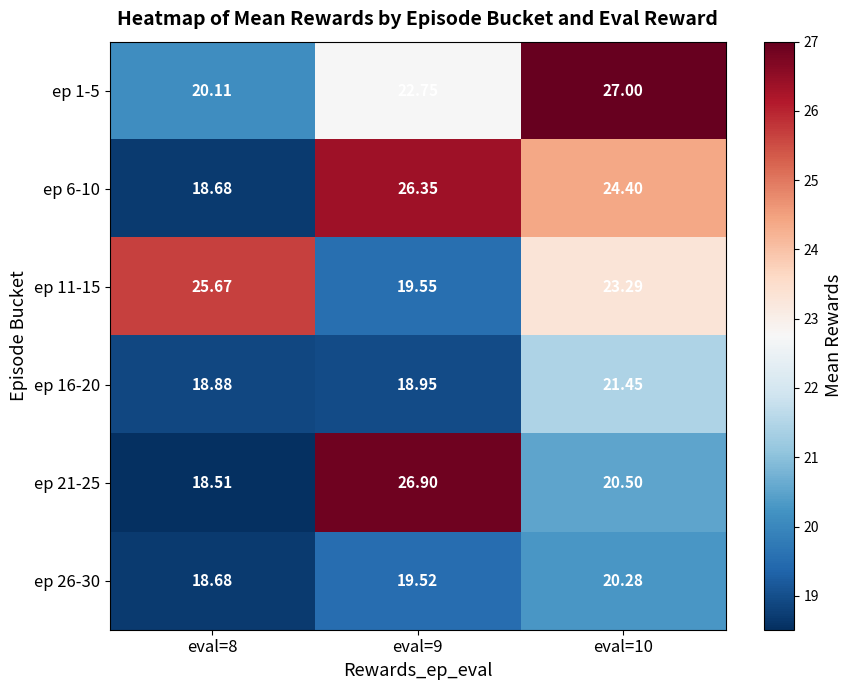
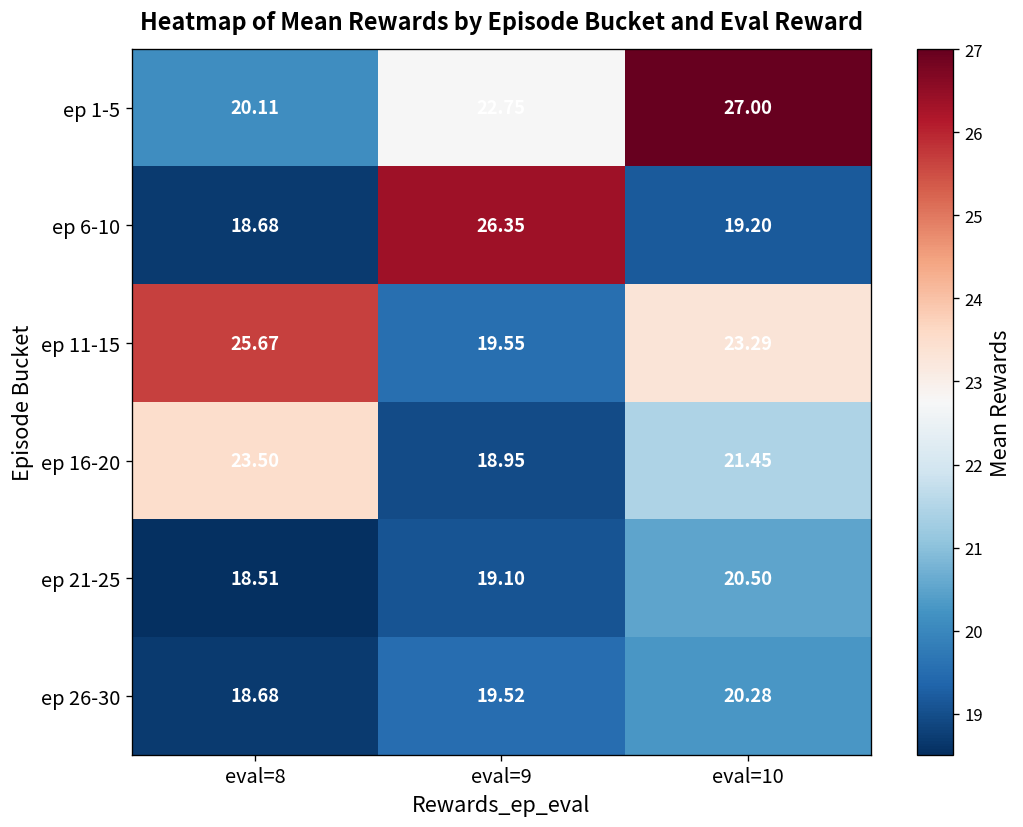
  {
    "ep 1-5": {
      "eval=8": 20.11,
      "eval=10": 27.00
    },
    "ep 6-10": {
      "eval=8": 18.68,
      "eval=9": 26.35,
-     "eval=10": 24.40
+     "eval=10": 19.20
    },
    "ep 11-15": {
      "eval=8": 25.67,
      "eval=9": 19.55
    },
    "ep 16-20": {
-     "eval=8": 18.88,
+     "eval=8": 23.50,
      "eval=9": 18.95,
      "eval=10": 21.45
    },
    "ep 21-25": {
      "eval=8": 18.51,
-     "eval=9": 26.90,
+     "eval=9": 19.10,
      "eval=10": 20.50
    },
    "ep 26-30": {
      "eval=8": 18.68,
      "eval=9": 19.52,
      "eval=10": 20.28
    }
  }
